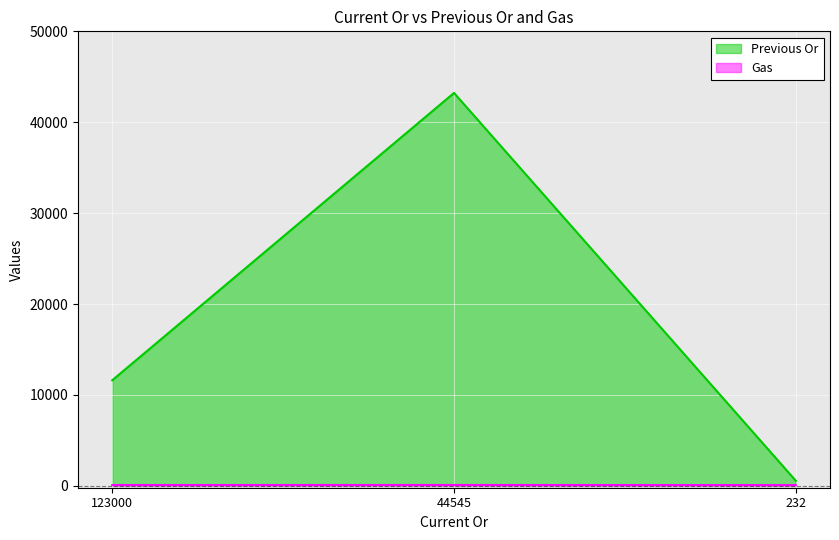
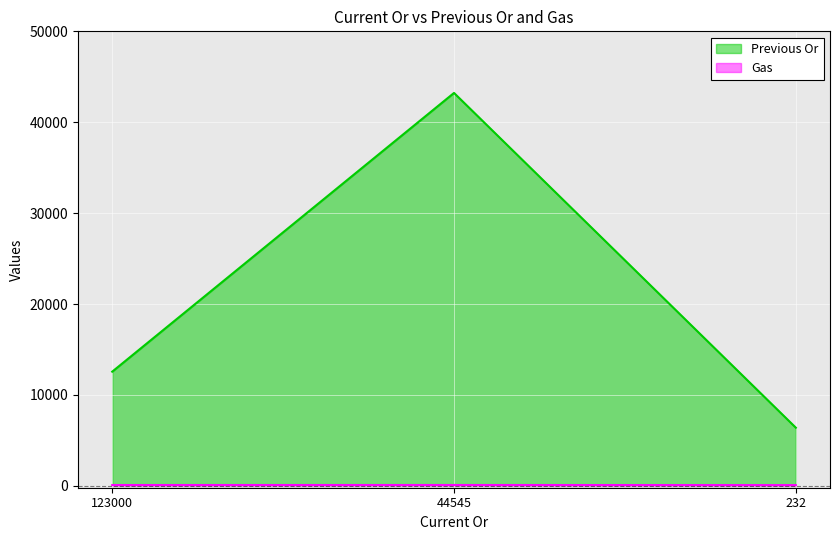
  {
    "Previous Or": {
-     "123000": 12000,
+     "123000": 13000,
      "44545": 43000,
-     "232": 1000
+     "232": 6000
    },
    "Gas": {
      "123000": 0,
      "44545": 0,
      "232": 0
    }
  }
